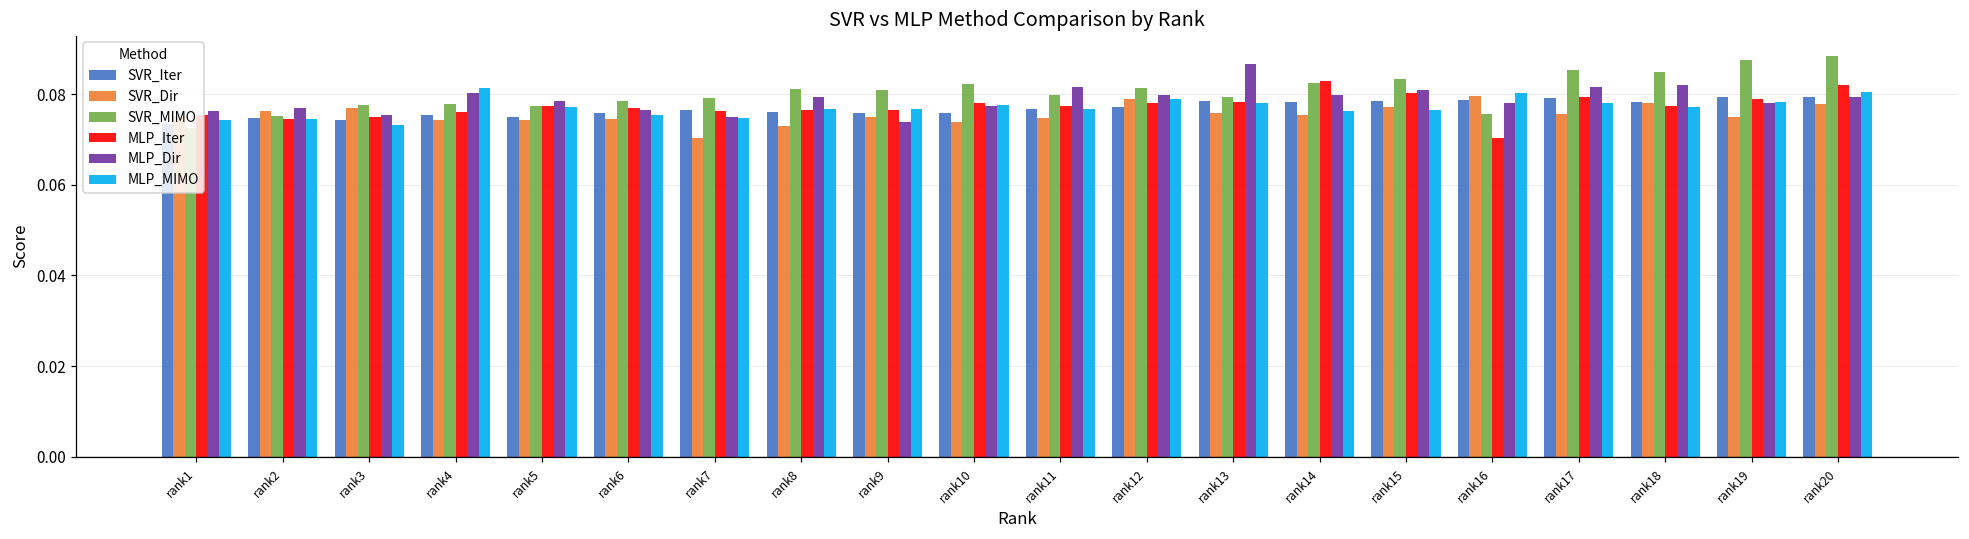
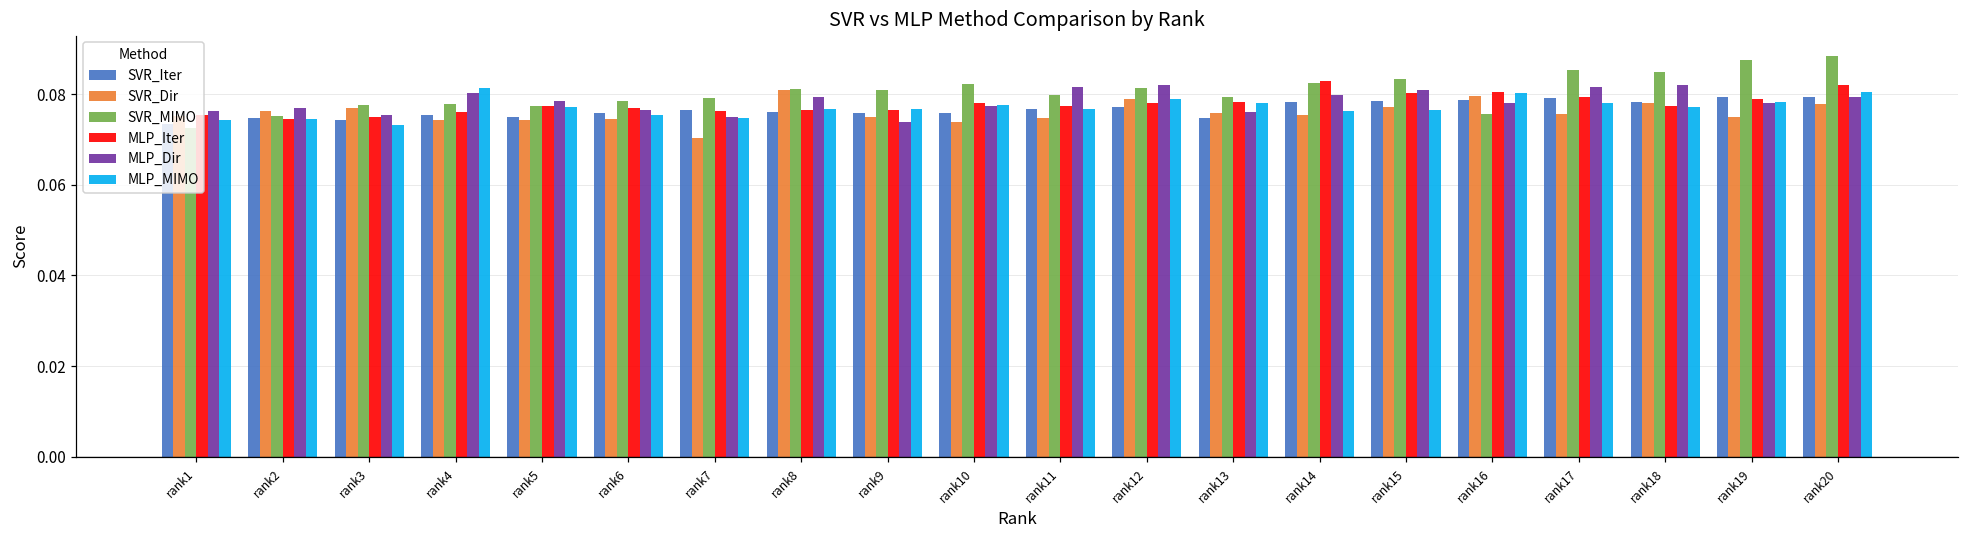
  {
    "SVR_Iter": {
      "rank2": 0.075,
      "rank3": 0.074,
      "rank4": 0.075,
      "rank5": 0.075,
      "rank6": 0.076,
      "rank7": 0.077,
      "rank8": 0.076,
      "rank9": 0.076,
      "rank10": 0.076,
      "rank11": 0.077,
      "rank12": 0.077,
-     "rank13": 0.078,
+     "rank13": 0.075,
      "rank14": 0.078,
      "rank15": 0.078,
      "rank16": 0.079,
      "rank17": 0.079,
      "rank18": 0.078,
      "rank19": 0.079,
      "rank20": 0.079
    },
    "SVR_Dir": {
      "rank2": 0.076,
      "rank3": 0.077,
      "rank4": 0.074,
      "rank5": 0.074,
      "rank6": 0.074,
      "rank7": 0.070,
-     "rank8": 0.073,
+     "rank8": 0.081,
      "rank9": 0.075,
      "rank10": 0.074,
      "rank11": 0.075,
      "rank12": 0.079,
      "rank13": 0.076,
      "rank14": 0.075,
      "rank15": 0.077,
      "rank16": 0.079,
      "rank17": 0.076,
      "rank18": 0.078,
      "rank19": 0.075,
      "rank20": 0.078
    },
    "SVR_MIMO": {
      "rank2": 0.075,
      "rank3": 0.077,
      "rank4": 0.078,
      "rank5": 0.077,
      "rank6": 0.079,
      "rank7": 0.079,
      "rank8": 0.081,
      "rank9": 0.081,
      "rank10": 0.082,
      "rank11": 0.080,
      "rank12": 0.081,
      "rank13": 0.079,
      "rank14": 0.083,
      "rank15": 0.083,
      "rank16": 0.076,
      "rank17": 0.085,
      "rank18": 0.085,
      "rank19": 0.087,
      "rank20": 0.088
    },
    "MLP_Iter": {
      "rank2": 0.075,
      "rank3": 0.075,
      "rank4": 0.076,
      "rank5": 0.077,
      "rank6": 0.077,
      "rank7": 0.076,
      "rank8": 0.077,
      "rank9": 0.077,
      "rank10": 0.078,
      "rank11": 0.077,
      "rank12": 0.078,
      "rank13": 0.078,
      "rank14": 0.083,
      "rank15": 0.080,
-     "rank16": 0.070,
+     "rank16": 0.080,
      "rank17": 0.079,
      "rank18": 0.077,
      "rank19": 0.079,
      "rank20": 0.082
    },
    "MLP_Dir": {
      "rank1": 0.076,
      "rank2": 0.077,
      "rank3": 0.075,
      "rank4": 0.080,
      "rank5": 0.078,
      "rank6": 0.077,
      "rank7": 0.075,
      "rank8": 0.079,
      "rank9": 0.074,
      "rank10": 0.077,
      "rank11": 0.082,
-     "rank12": 0.080,
-     "rank13": 0.087,
+     "rank12": 0.082,
+     "rank13": 0.076,
      "rank14": 0.080,
      "rank15": 0.081,
      "rank16": 0.078,
      "rank17": 0.082,
      "rank18": 0.082,
      "rank19": 0.078,
      "rank20": 0.079
    },
    "MLP_MIMO": {
      "rank1": 0.074,
      "rank2": 0.075,
      "rank3": 0.073,
      "rank4": 0.081,
      "rank5": 0.077,
      "rank6": 0.075,
      "rank7": 0.075,
      "rank8": 0.077,
      "rank9": 0.077,
      "rank10": 0.078,
      "rank11": 0.077,
      "rank12": 0.079,
      "rank13": 0.078,
      "rank14": 0.076,
      "rank15": 0.077,
      "rank16": 0.080,
      "rank17": 0.078,
      "rank18": 0.077,
      "rank19": 0.078,
      "rank20": 0.080
    }
  }
